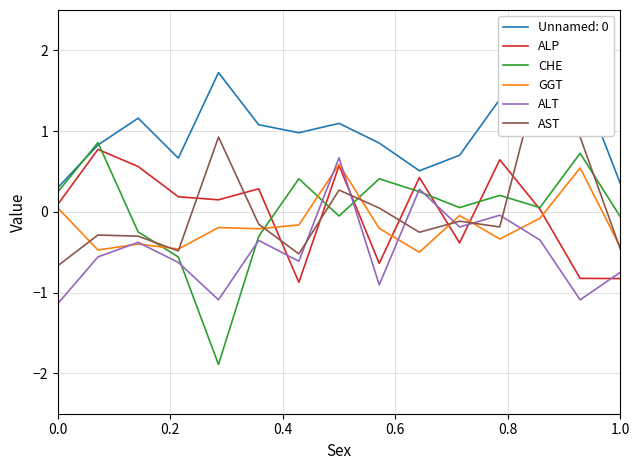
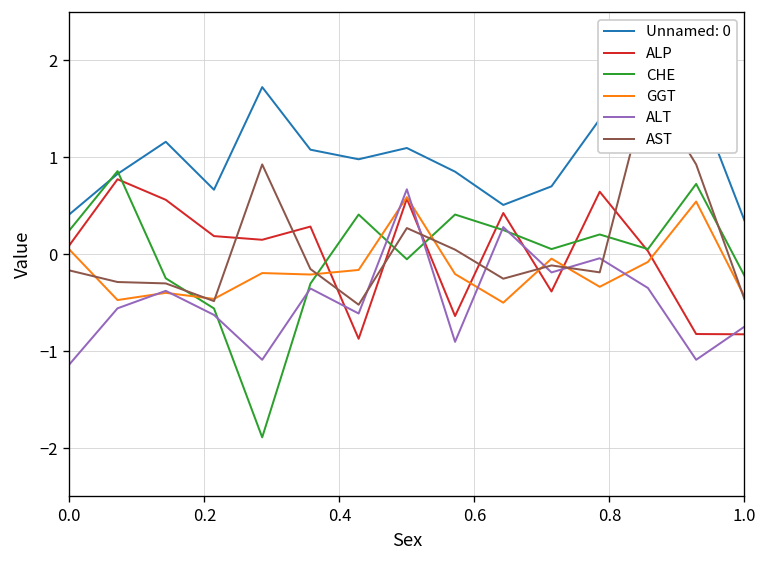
  {
    "Unnamed: 0": {
-     "0.0": 0.3,
+     "0.0": 0.4,
      "1.0": 0.4
    },
    "ALP": {
      "0.0": 0.1,
      "1.0": -0.8
    },
    "CHE": {
      "0.0": 0.2,
-     "1.0": -0.1
+     "1.0": -0.2
    },
    "GGT": {
      "0.0": 0.0
    },
    "ALT": {
      "0.0": -1.1,
      "1.0": -0.7
    },
    "AST": {
-     "0.0": -0.7
+     "0.0": -0.2
    }
  }
